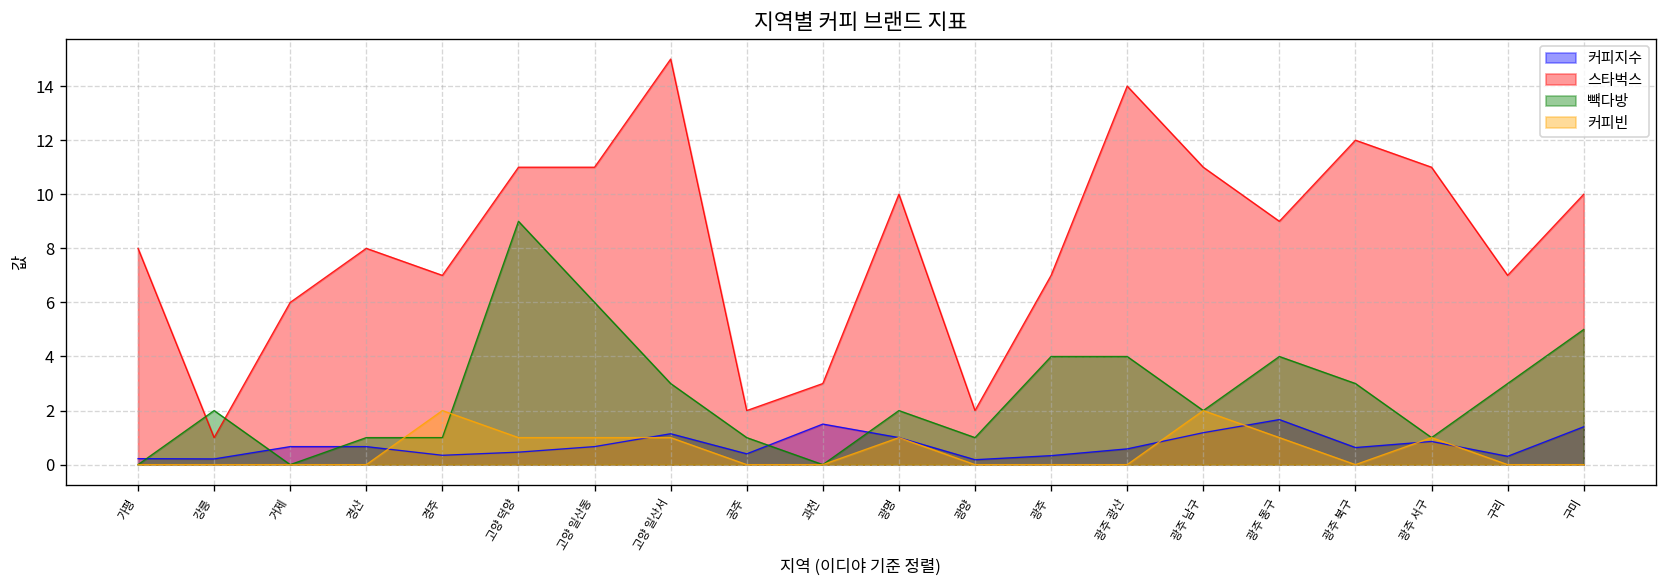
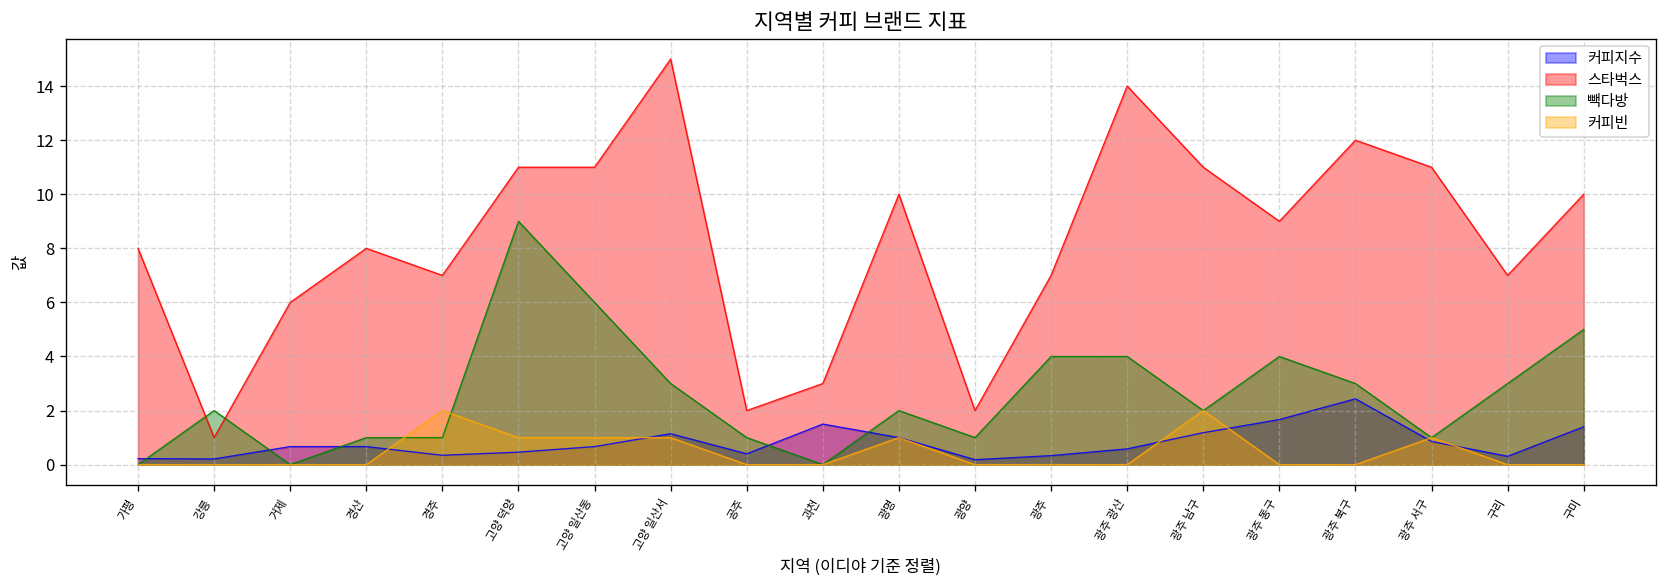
  {
    "커피지수": {
      "가평": 0.2,
      "강릉": 0.2,
      "거제": 0.7,
      "경산": 0.7,
      "경주": 0.3,
      "고양 덕양": 0.5,
      "고양 일산동": 0.7,
      "고양 일산서": 1.1,
      "공주": 0.4,
      "과천": 1.5,
      "광양": 0.2,
      "광주": 0.3,
      "광주 광산": 0.6,
      "광주 남구": 1.2,
      "광주 동구": 1.7,
-     "광주 북구": 0.6,
+     "광주 북구": 2.4,
      "광주 서구": 0.9,
      "구리": 0.3,
      "구미": 1.4
    },
    "스타벅스": {
      "가평": 8.0,
      "강릉": 1.0,
      "거제": 6.0,
      "경산": 8.0,
      "경주": 7.0,
      "고양 덕양": 11.0,
      "고양 일산동": 11.0,
      "고양 일산서": 15.0,
      "공주": 2.0,
      "과천": 3.0,
      "광명": 10.0,
      "광양": 2.0,
      "광주": 7.0,
      "광주 광산": 14.0,
      "광주 남구": 11.0,
      "광주 동구": 9.0,
      "광주 북구": 12.0,
      "광주 서구": 11.0,
      "구리": 7.0,
      "구미": 10.0
    },
    "빽다방": {
      "강릉": 2.0,
      "경산": 1.0,
      "경주": 1.0,
      "고양 덕양": 9.0,
      "고양 일산동": 6.0,
      "고양 일산서": 3.0,
      "공주": 1.0,
      "광명": 2.0,
      "광양": 1.0,
      "광주": 4.0,
      "광주 광산": 4.0,
      "광주 동구": 4.0,
      "광주 북구": 3.0,
      "구리": 3.0,
      "구미": 5.0
    },
    "커피빈": {
      "강릉": 0,
      "경산": 0,
      "경주": 2,
      "고양 덕양": 1,
      "고양 일산동": 1,
      "고양 일산서": 1,
      "공주": 0,
      "광양": 0,
      "광주": 0,
      "광주 광산": 0,
-     "광주 동구": 1,
+     "광주 동구": 0,
      "광주 북구": 0,
      "구리": 0,
      "구미": 0
    }
  }
